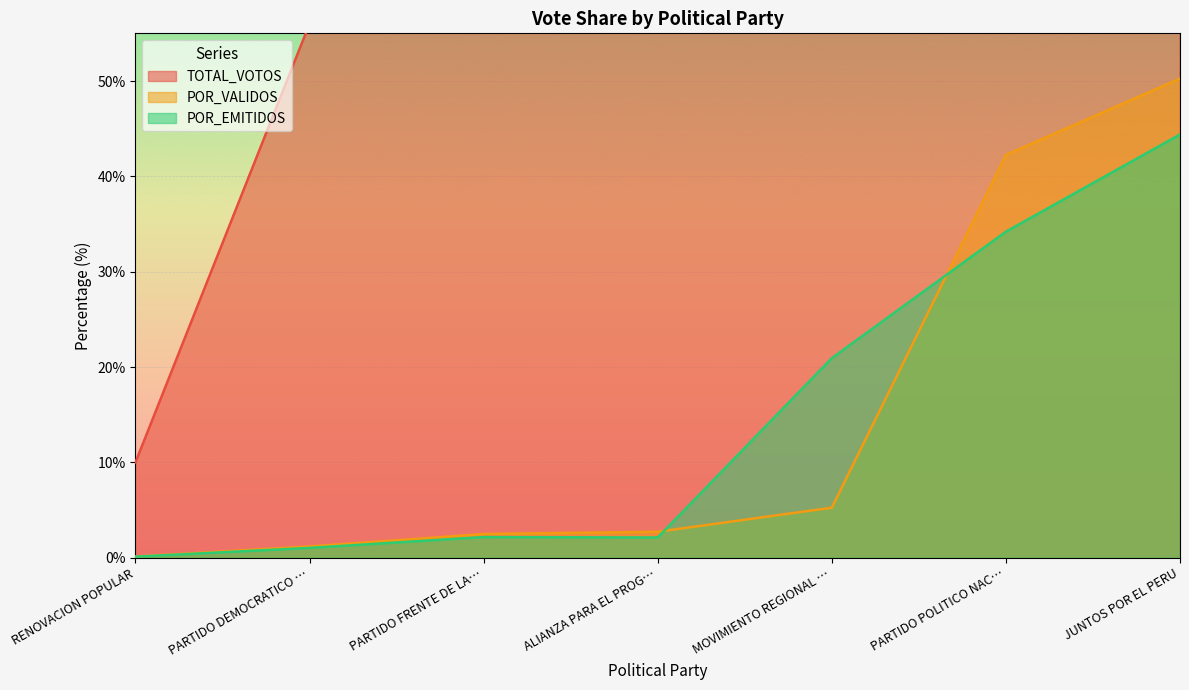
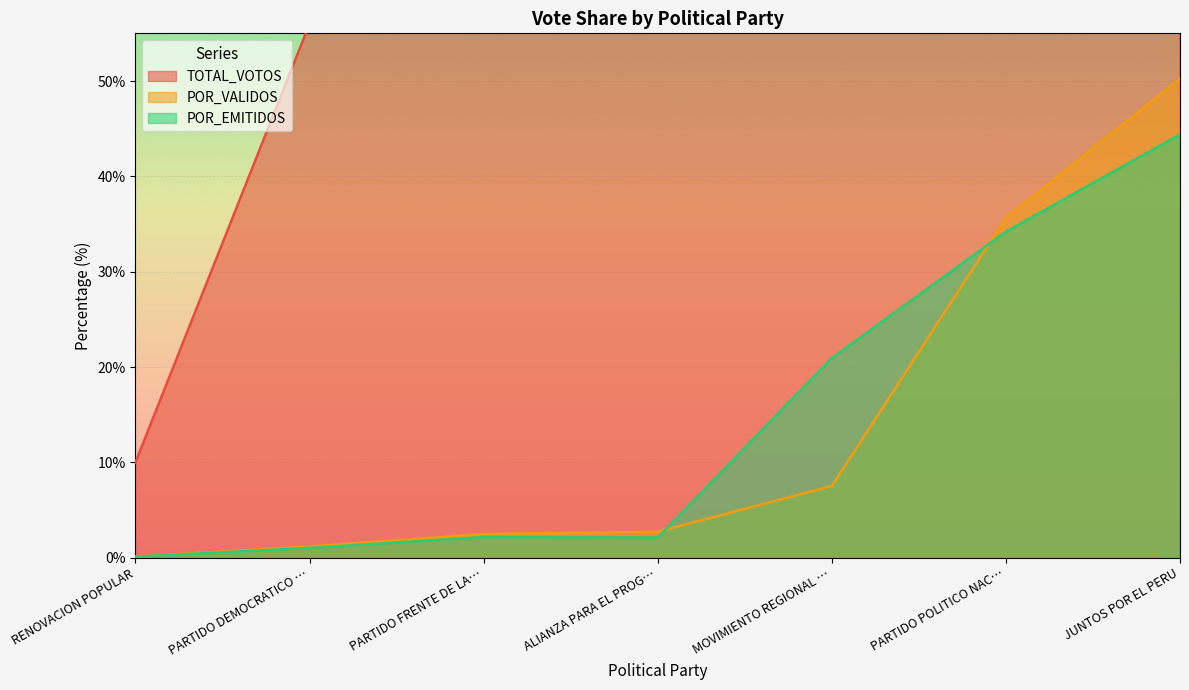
  {
    "TOTAL_VOTOS": {
      "RENOVACION POPULAR": "10%"
    },
    "POR_VALIDOS": {
      "PARTIDO FRENTE DE LA…": "2%",
      "ALIANZA PARA EL PROG…": "3%",
-     "MOVIMIENTO REGIONAL …": "5%",
-     "PARTIDO POLITICO NAC…": "42%",
+     "MOVIMIENTO REGIONAL …": "8%",
+     "PARTIDO POLITICO NAC…": "36%",
      "JUNTOS POR EL PERU": "50%"
    },
    "POR_EMITIDOS": {
      "PARTIDO FRENTE DE LA…": "2%",
      "ALIANZA PARA EL PROG…": "2%",
      "MOVIMIENTO REGIONAL …": "21%",
      "PARTIDO POLITICO NAC…": "34%",
      "JUNTOS POR EL PERU": "44%"
    }
  }
